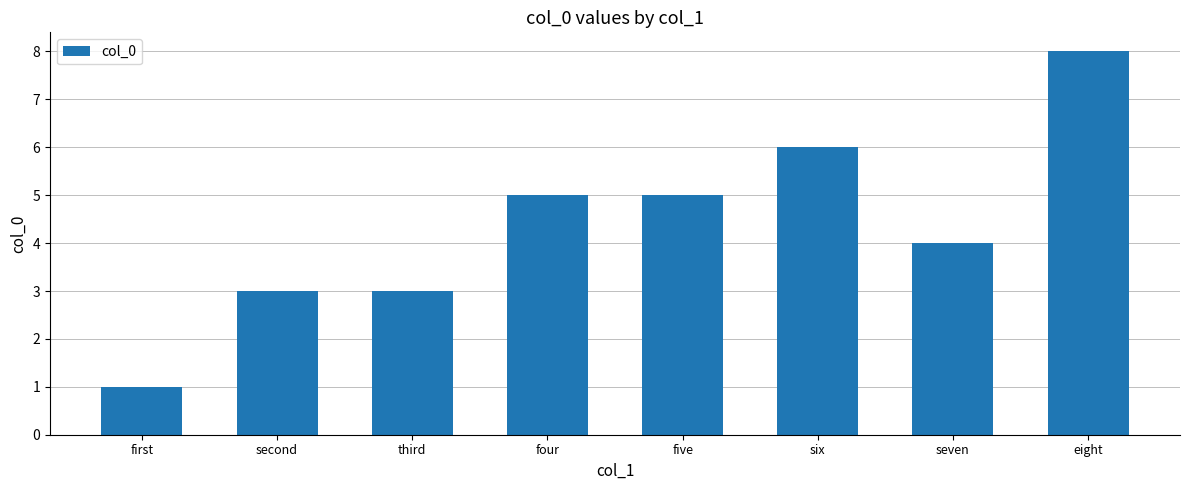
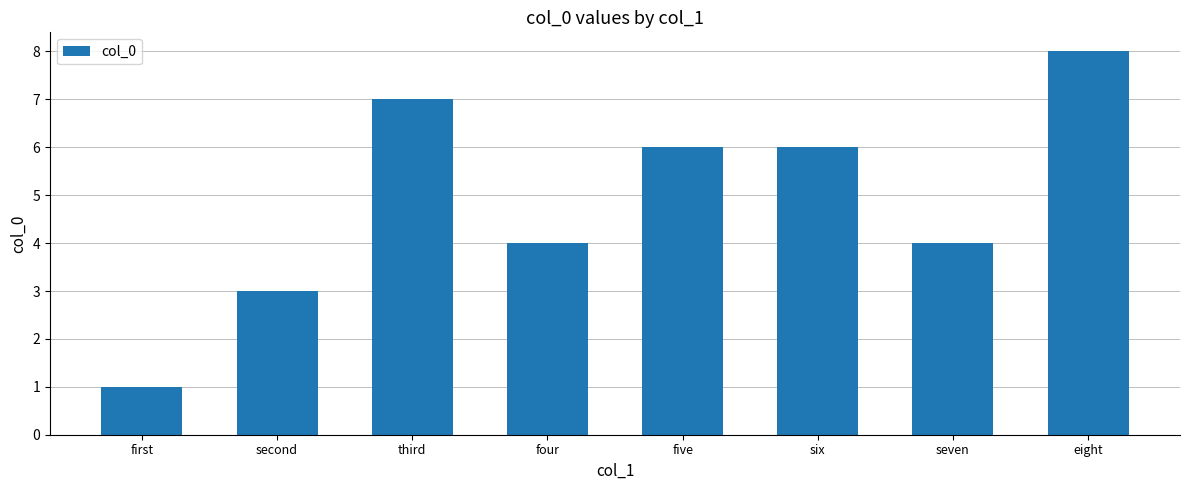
  {
    "first": 1,
    "second": 3,
-   "third": 3,
-   "four": 5,
-   "five": 5,
+   "third": 7,
+   "four": 4,
+   "five": 6,
    "six": 6,
    "seven": 4,
    "eight": 8
  }
